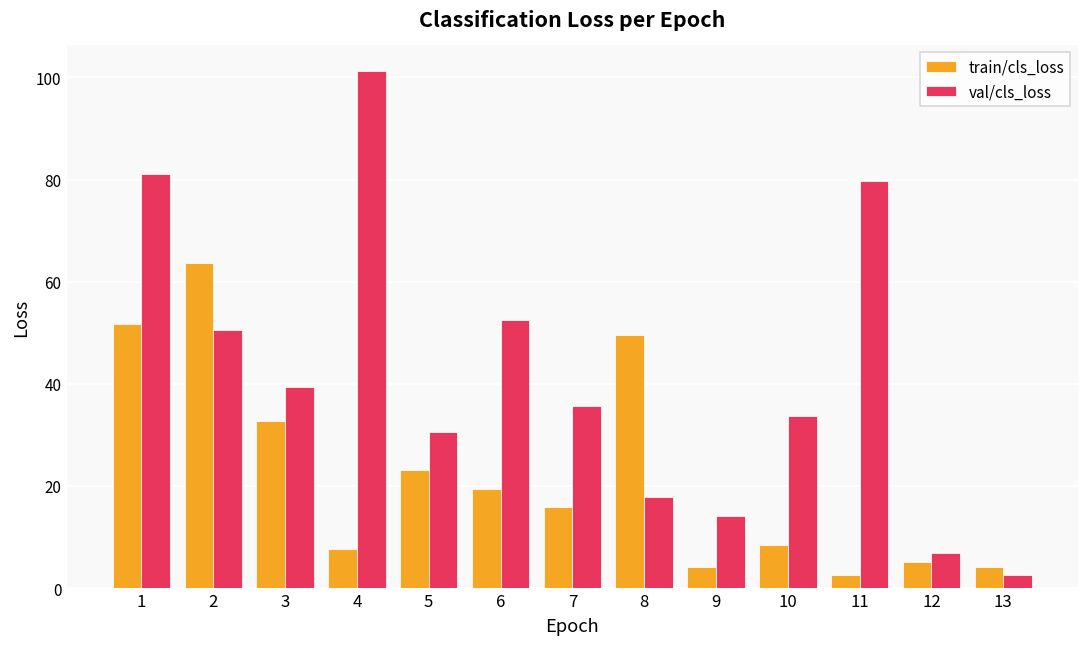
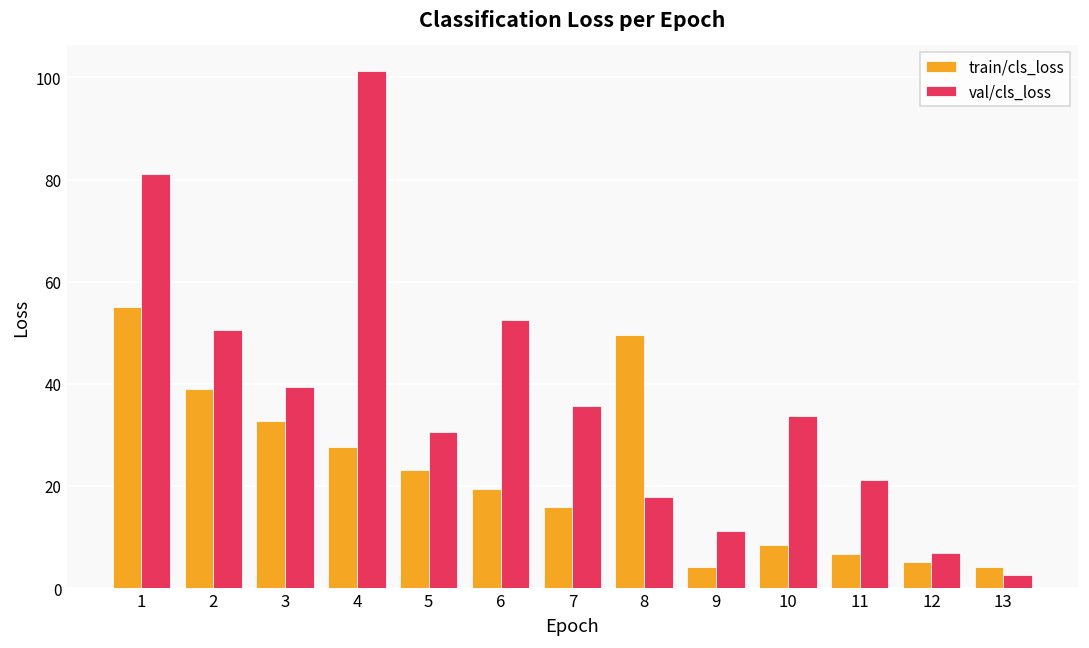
  {
    "train/cls_loss": {
-     "1": 52,
-     "2": 64,
+     "1": 55,
+     "2": 39,
      "3": 33,
-     "4": 8,
+     "4": 28,
      "5": 23,
      "6": 19,
      "7": 16,
      "8": 50,
      "9": 4,
      "10": 8,
-     "11": 3,
+     "11": 7,
      "12": 5,
      "13": 4
    },
    "val/cls_loss": {
      "1": 81,
      "2": 51,
      "3": 39,
      "4": 101,
      "5": 31,
      "6": 53,
      "7": 36,
      "8": 18,
-     "9": 14,
+     "9": 11,
      "10": 34,
-     "11": 80,
+     "11": 21,
      "12": 7,
      "13": 3
    }
  }
